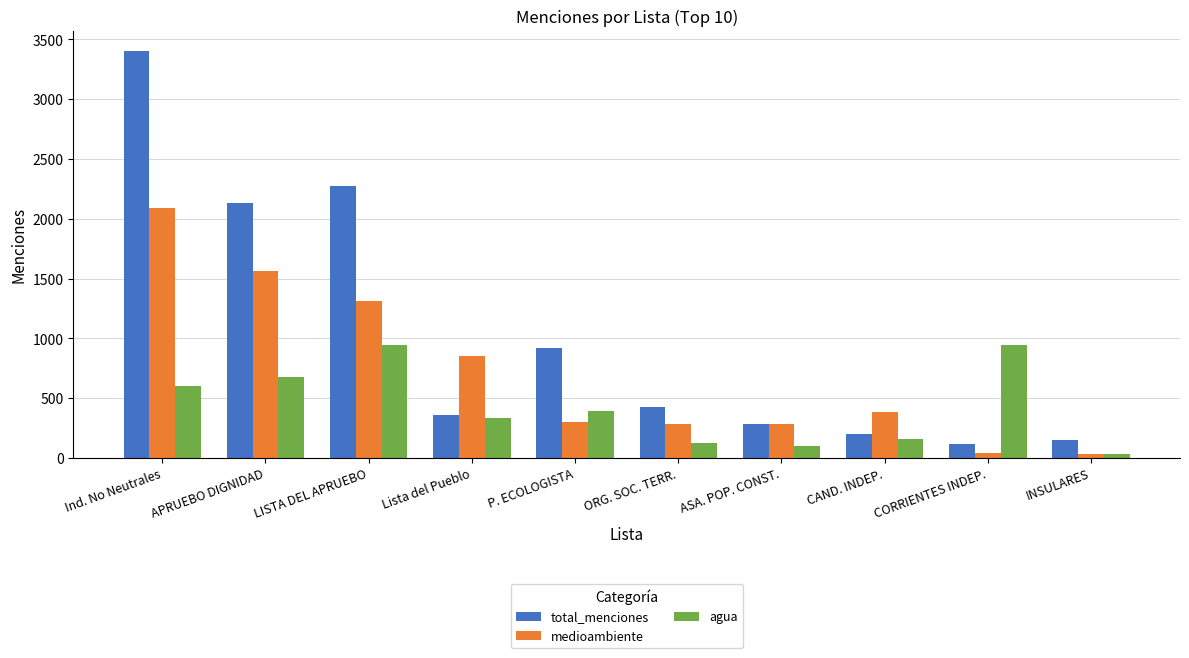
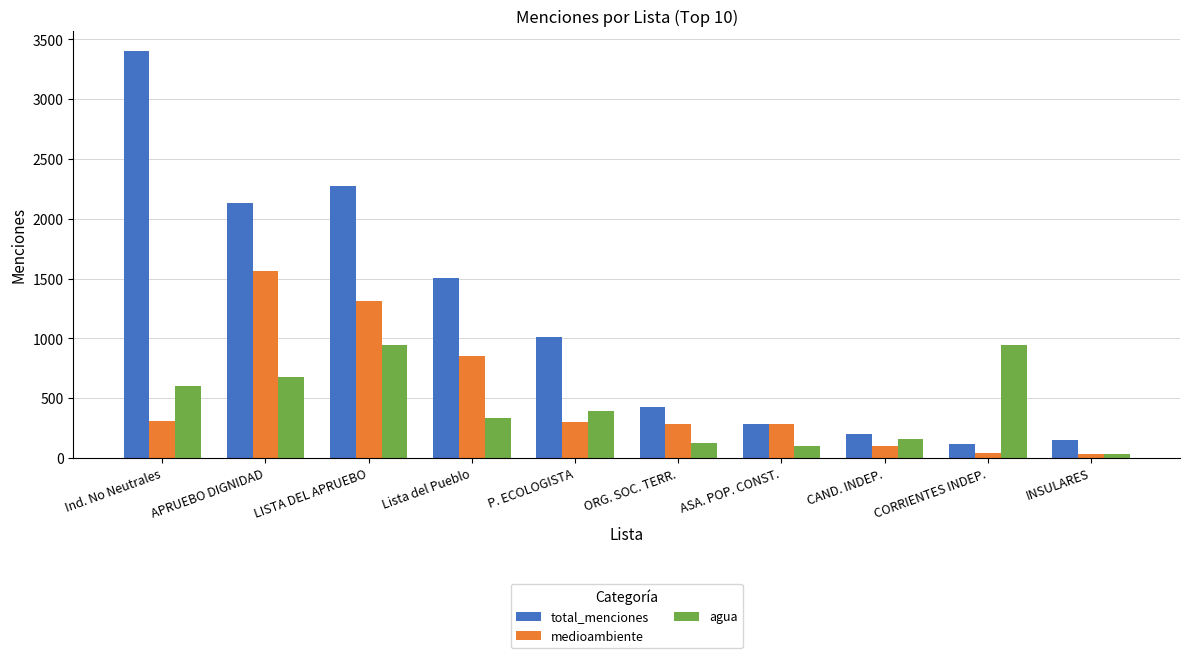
  {
    "total_menciones": {
      "Ind. No Neutrales": 3400,
      "APRUEBO DIGNIDAD": 2140,
      "LISTA DEL APRUEBO": 2270,
-     "Lista del Pueblo": 360,
-     "P. ECOLOGISTA": 920,
+     "Lista del Pueblo": 1500,
+     "P. ECOLOGISTA": 1010,
      "ORG. SOC. TERR.": 430,
      "ASA. POP. CONST.": 280,
      "CAND. INDEP.": 200,
      "CORRIENTES INDEP.": 120,
      "INSULARES": 150
    },
    "medioambiente": {
-     "Ind. No Neutrales": 2090,
+     "Ind. No Neutrales": 310,
      "APRUEBO DIGNIDAD": 1560,
      "LISTA DEL APRUEBO": 1310,
      "Lista del Pueblo": 850,
      "P. ECOLOGISTA": 300,
      "ORG. SOC. TERR.": 290,
      "ASA. POP. CONST.": 290,
-     "CAND. INDEP.": 390,
+     "CAND. INDEP.": 100,
      "CORRIENTES INDEP.": 40,
      "INSULARES": 40
    },
    "agua": {
      "Ind. No Neutrales": 600,
      "APRUEBO DIGNIDAD": 680,
      "LISTA DEL APRUEBO": 950,
      "Lista del Pueblo": 340,
      "P. ECOLOGISTA": 390,
      "ORG. SOC. TERR.": 120,
      "ASA. POP. CONST.": 100,
      "CAND. INDEP.": 160,
      "CORRIENTES INDEP.": 950,
      "INSULARES": 40
    }
  }
